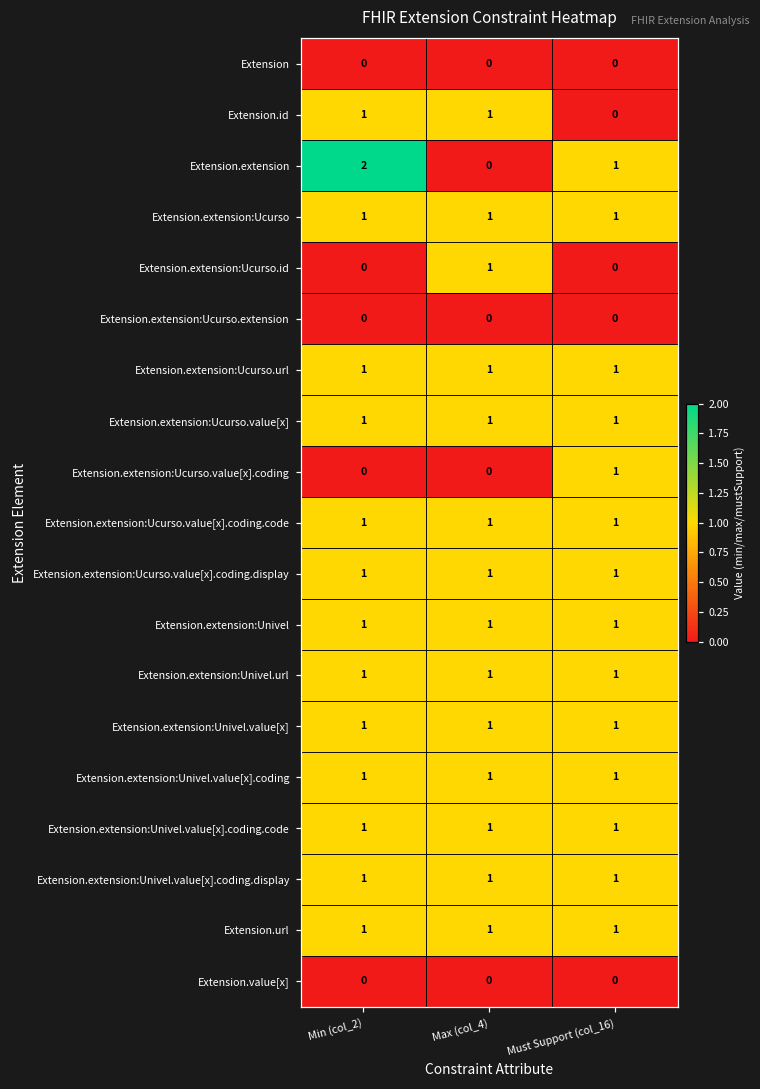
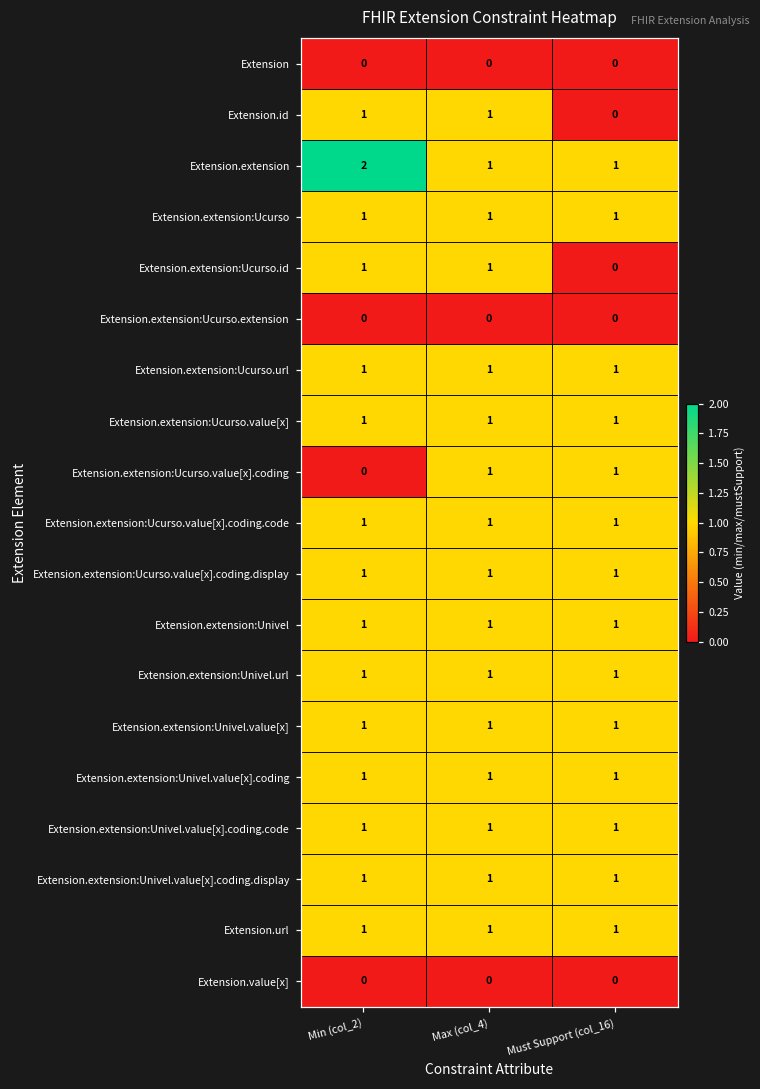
  {
    "Extension": {
      "Min (col_2)": 0,
      "Max (col_4)": 0,
      "Must Support (col_16)": 0
    },
    "Extension.id": {
      "Min (col_2)": 1,
      "Max (col_4)": 1,
      "Must Support (col_16)": 0
    },
    "Extension.extension": {
      "Min (col_2)": 2,
-     "Max (col_4)": 0,
+     "Max (col_4)": 1,
      "Must Support (col_16)": 1
    },
    "Extension.extension:Ucurso": {
      "Min (col_2)": 1,
      "Max (col_4)": 1,
      "Must Support (col_16)": 1
    },
    "Extension.extension:Ucurso.id": {
-     "Min (col_2)": 0,
+     "Min (col_2)": 1,
      "Max (col_4)": 1,
      "Must Support (col_16)": 0
    },
    "Extension.extension:Ucurso.extension": {
      "Min (col_2)": 0,
      "Max (col_4)": 0,
      "Must Support (col_16)": 0
    },
    "Extension.extension:Ucurso.url": {
      "Min (col_2)": 1,
      "Max (col_4)": 1,
      "Must Support (col_16)": 1
    },
    "Extension.extension:Ucurso.value[x]": {
      "Min (col_2)": 1,
      "Max (col_4)": 1,
      "Must Support (col_16)": 1
    },
    "Extension.extension:Ucurso.value[x].coding": {
      "Min (col_2)": 0,
-     "Max (col_4)": 0,
+     "Max (col_4)": 1,
      "Must Support (col_16)": 1
    },
    "Extension.extension:Ucurso.value[x].coding.code": {
      "Min (col_2)": 1,
      "Max (col_4)": 1,
      "Must Support (col_16)": 1
    },
    "Extension.extension:Ucurso.value[x].coding.display": {
      "Min (col_2)": 1,
      "Max (col_4)": 1,
      "Must Support (col_16)": 1
    },
    "Extension.extension:Univel": {
      "Min (col_2)": 1,
      "Max (col_4)": 1,
      "Must Support (col_16)": 1
    },
    "Extension.extension:Univel.url": {
      "Min (col_2)": 1,
      "Max (col_4)": 1,
      "Must Support (col_16)": 1
    },
    "Extension.extension:Univel.value[x]": {
      "Min (col_2)": 1,
      "Max (col_4)": 1,
      "Must Support (col_16)": 1
    },
    "Extension.extension:Univel.value[x].coding": {
      "Min (col_2)": 1,
      "Max (col_4)": 1,
      "Must Support (col_16)": 1
    },
    "Extension.extension:Univel.value[x].coding.code": {
      "Min (col_2)": 1,
      "Max (col_4)": 1,
      "Must Support (col_16)": 1
    },
    "Extension.extension:Univel.value[x].coding.display": {
      "Min (col_2)": 1,
      "Max (col_4)": 1,
      "Must Support (col_16)": 1
    },
    "Extension.url": {
      "Min (col_2)": 1,
      "Max (col_4)": 1,
      "Must Support (col_16)": 1
    },
    "Extension.value[x]": {
      "Min (col_2)": 0,
      "Max (col_4)": 0,
      "Must Support (col_16)": 0
    }
  }
